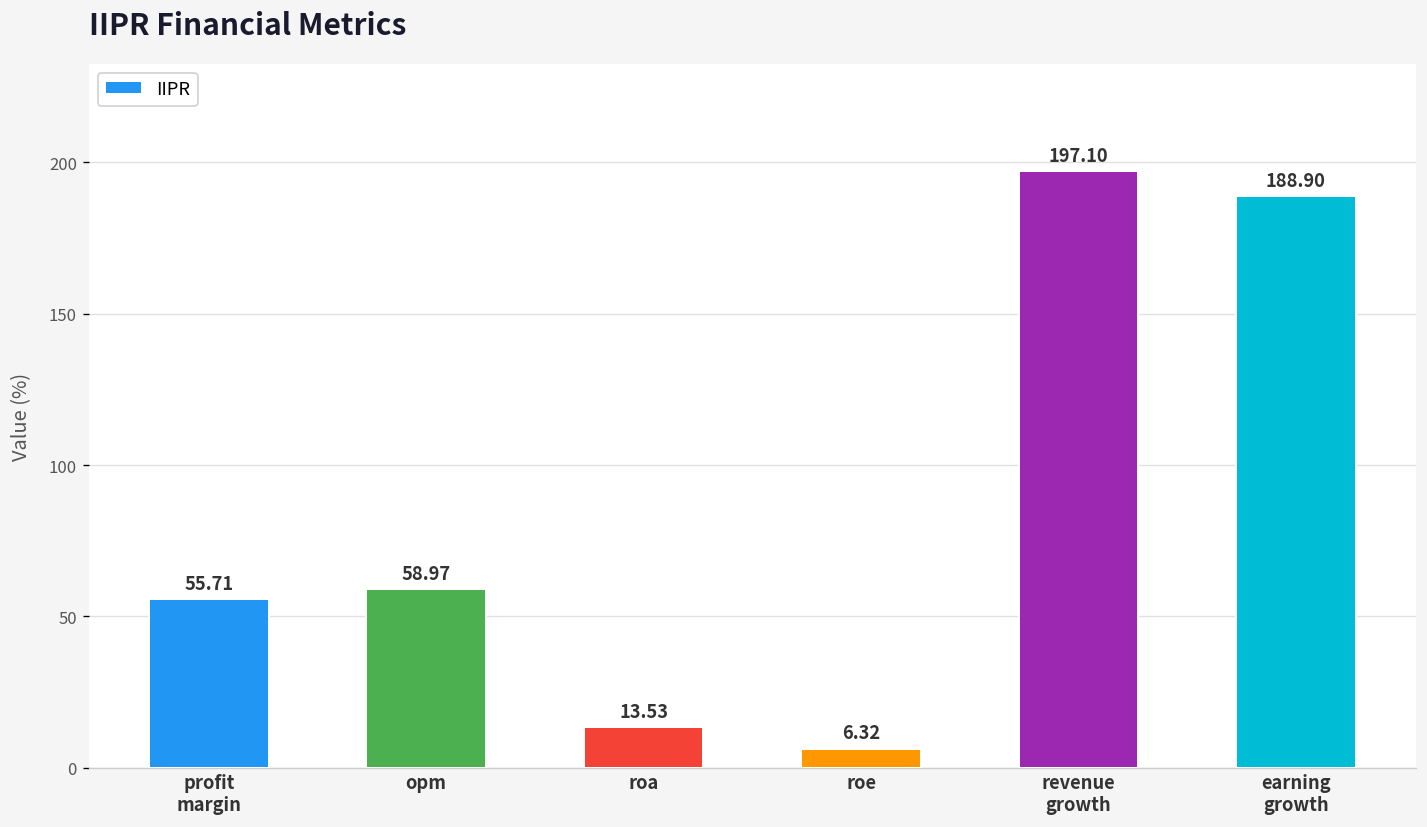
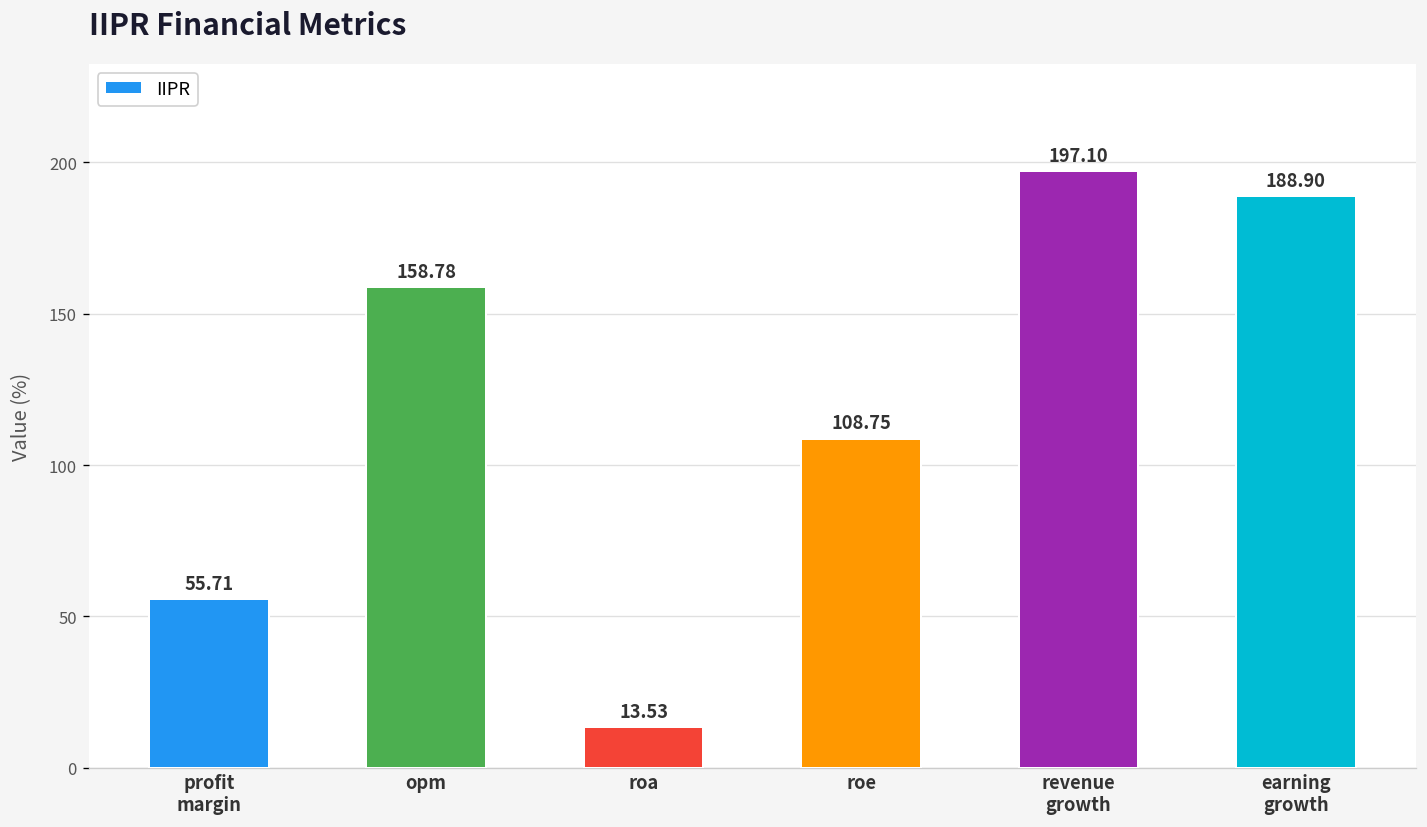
  {
    "profit margin": 55.71,
-   "opm": 58.97,
+   "opm": 158.78,
    "roa": 13.53,
-   "roe": 6.32,
+   "roe": 108.75,
    "revenue growth": 197.10,
    "earning growth": 188.90
  }
